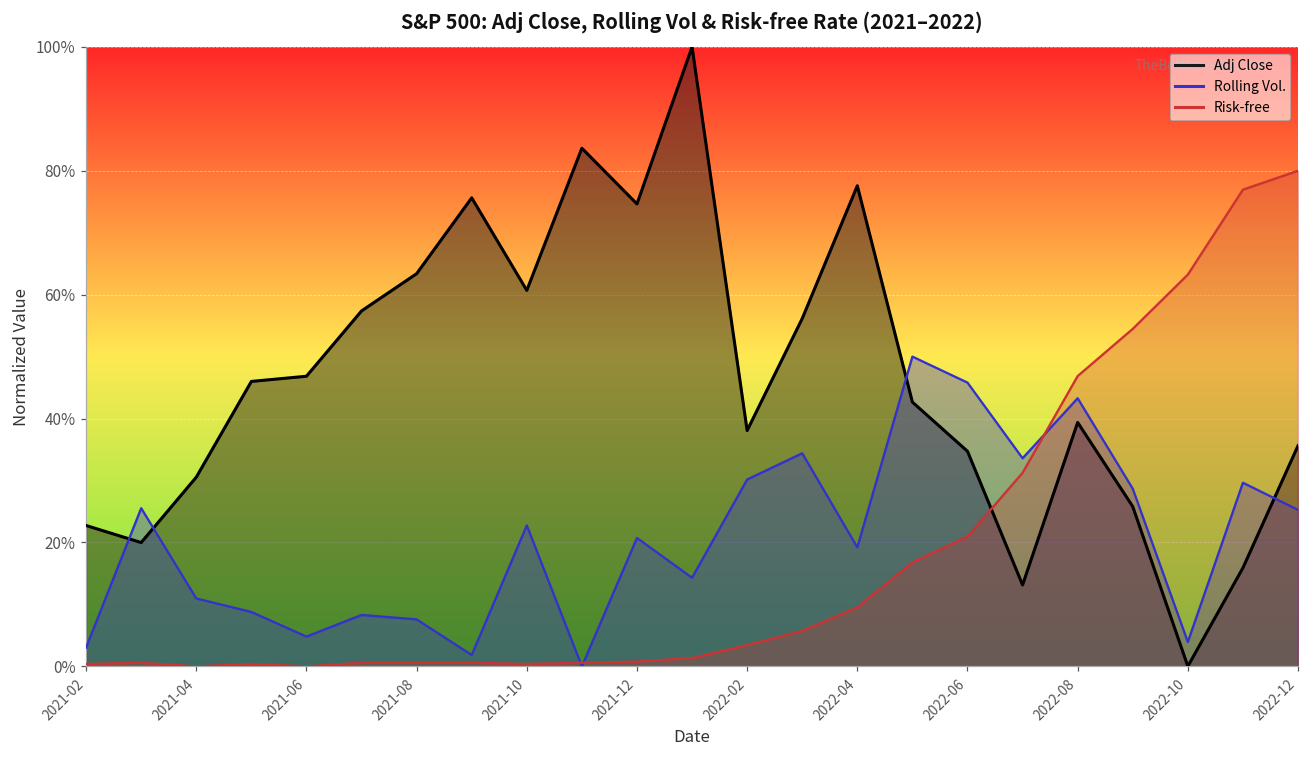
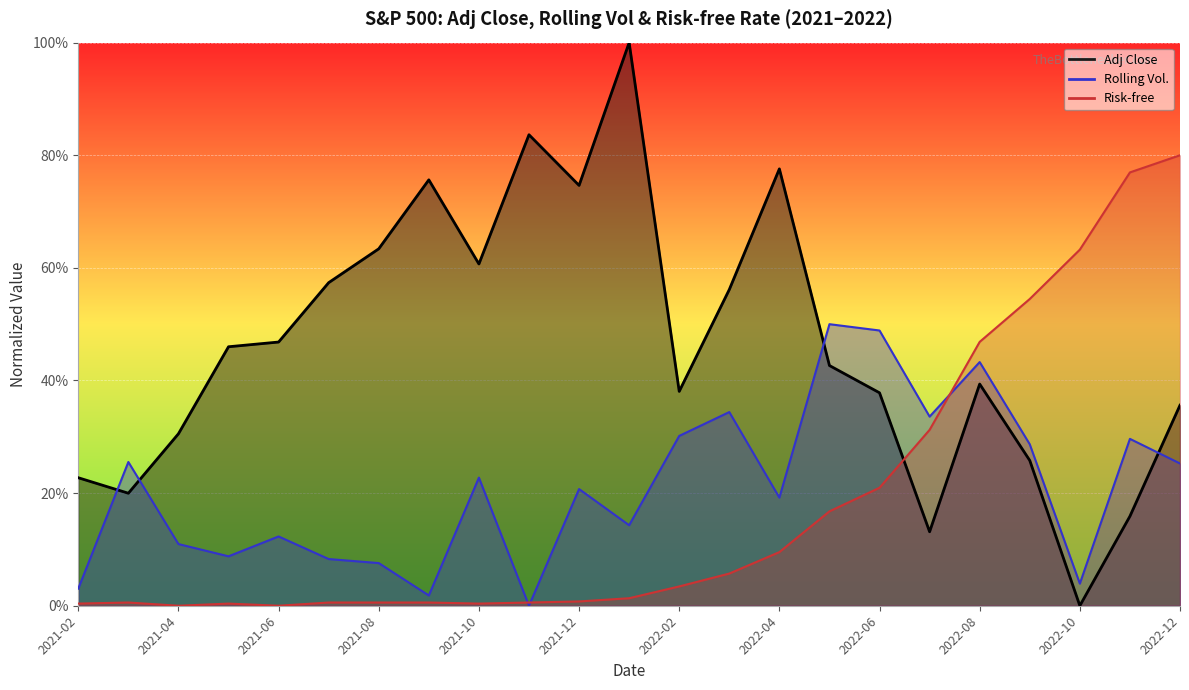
  {
    "Adj Close": {
      "2021-02": "23%",
      "2021-04": "31%",
      "2021-06": "47%",
      "2021-08": "63%",
      "2021-10": "61%",
      "2021-12": "75%",
      "2022-02": "38%",
      "2022-04": "78%",
-     "2022-06": "35%",
+     "2022-06": "38%",
      "2022-08": "39%",
      "2022-10": "0%",
      "2022-12": "36%"
    },
    "Rolling Vol.": {
      "2021-02": "3%",
      "2021-04": "11%",
-     "2021-06": "5%",
+     "2021-06": "12%",
      "2021-08": "8%",
      "2021-10": "23%",
      "2021-12": "21%",
      "2022-02": "30%",
      "2022-04": "19%",
-     "2022-06": "46%",
+     "2022-06": "49%",
      "2022-08": "43%",
      "2022-10": "4%",
      "2022-12": "25%"
    },
    "Risk-free": {
      "2021-02": "0%",
      "2021-04": "0%",
      "2021-06": "0%",
      "2021-08": "1%",
      "2021-10": "0%",
      "2021-12": "1%",
      "2022-02": "3%",
      "2022-04": "10%",
      "2022-06": "21%",
      "2022-08": "47%",
      "2022-10": "63%",
      "2022-12": "80%"
    }
  }
